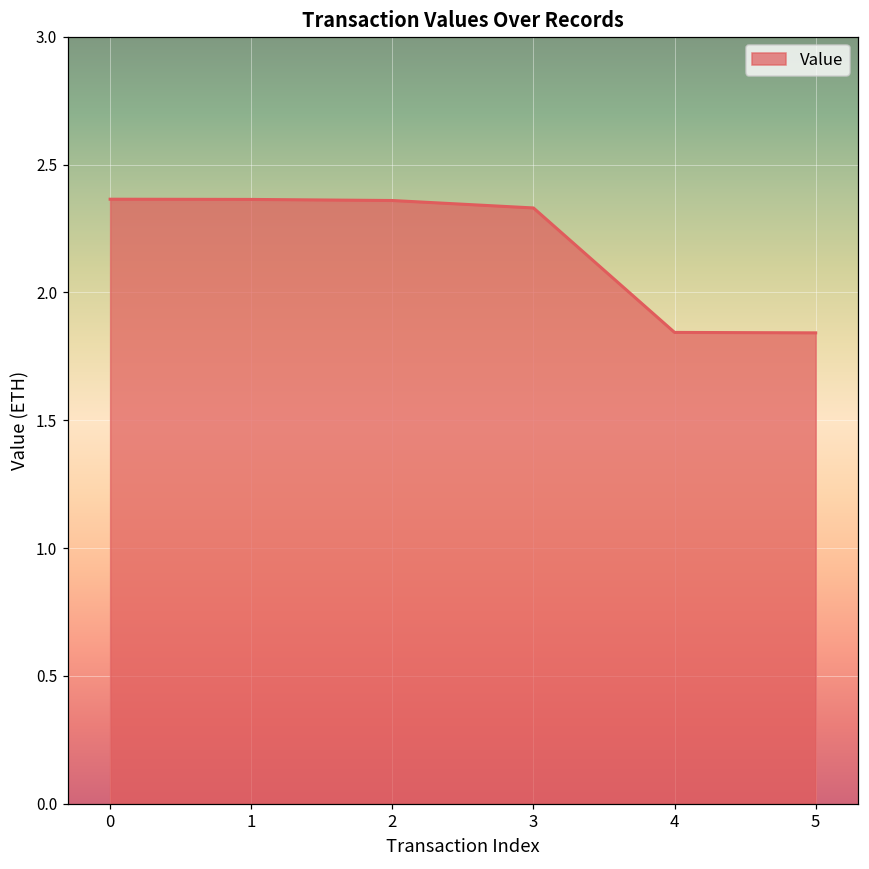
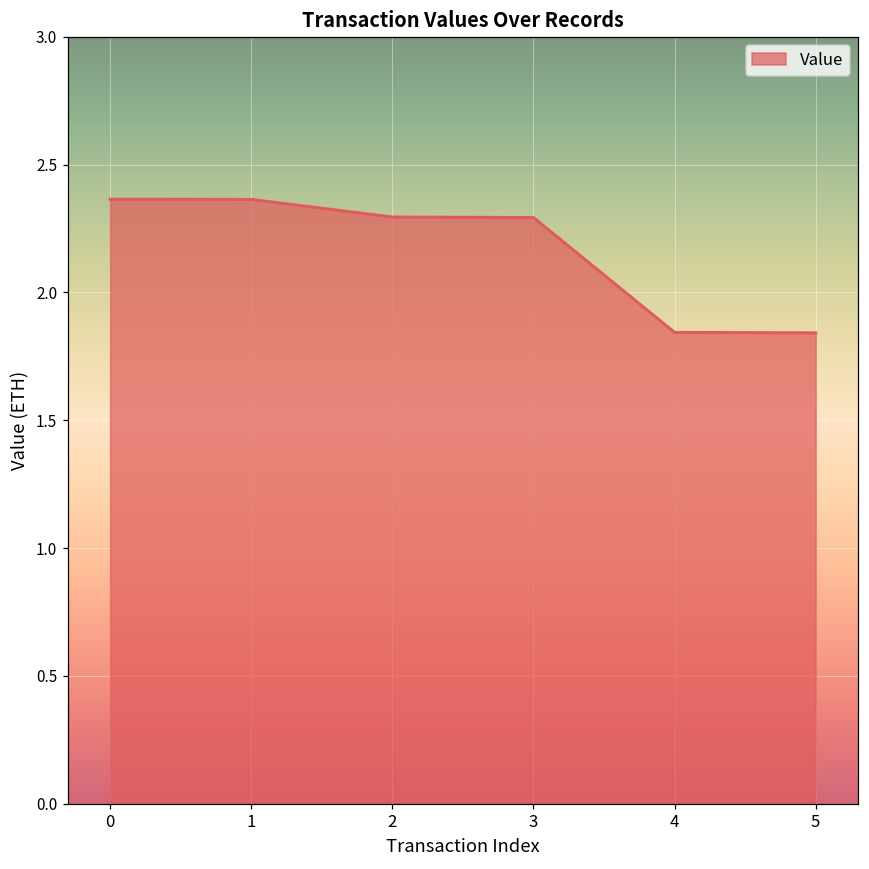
  {
    "0": 2.36,
    "1": 2.36,
-   "2": 2.36,
-   "3": 2.33,
+   "2": 2.29,
+   "3": 2.29,
    "4": 1.84,
    "5": 1.84
  }
